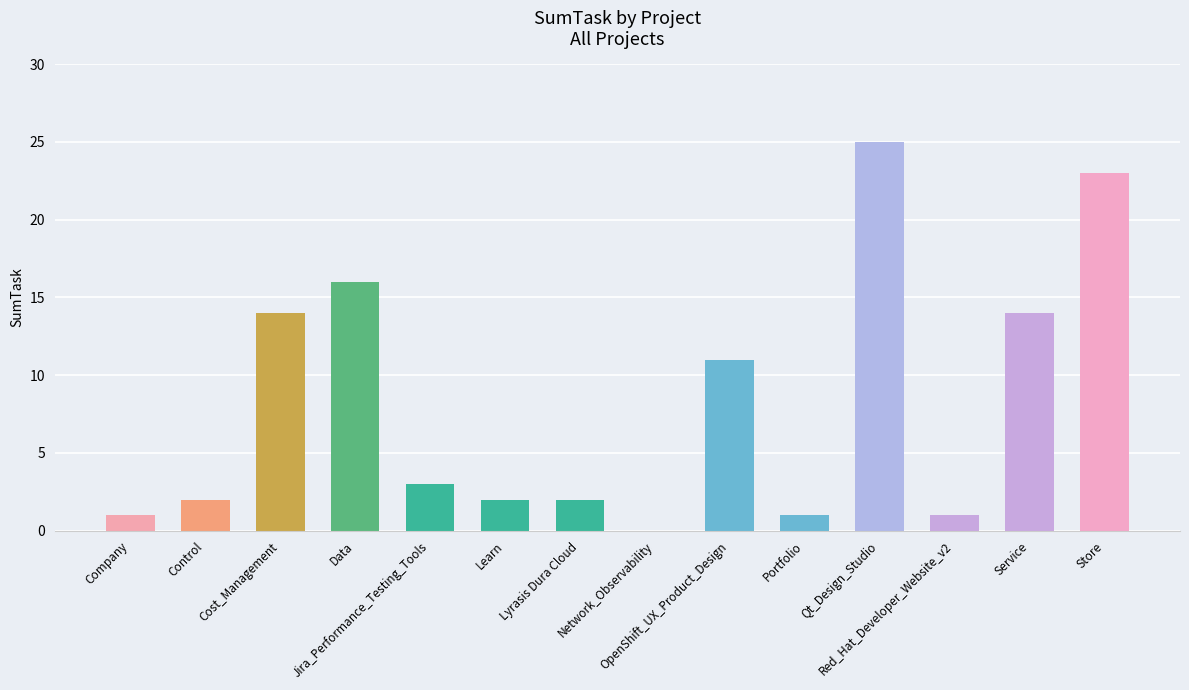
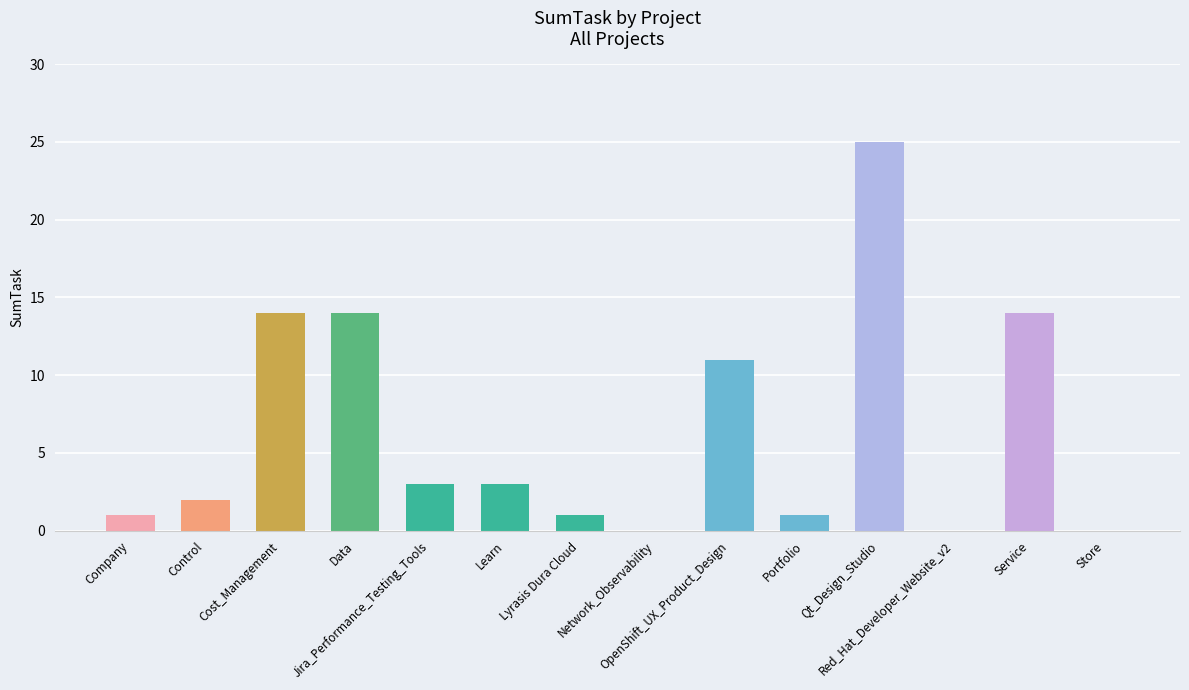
  {
    "Company": 1,
    "Control": 2,
    "Cost_Management": 14,
-   "Data": 16,
+   "Data": 14,
    "Jira_Performance_Testing_Tools": 3,
-   "Learn": 2,
-   "Lyrasis Dura Cloud": 2,
+   "Learn": 3,
+   "Lyrasis Dura Cloud": 1,
    "Network_Observability": 0,
    "OpenShift_UX_Product_Design": 11,
    "Portfolio": 1,
    "Qt_Design_Studio": 25,
-   "Red_Hat_Developer_Website_v2": 1,
+   "Red_Hat_Developer_Website_v2": 0,
    "Service": 14,
-   "Store": 23
+   "Store": 0
  }
